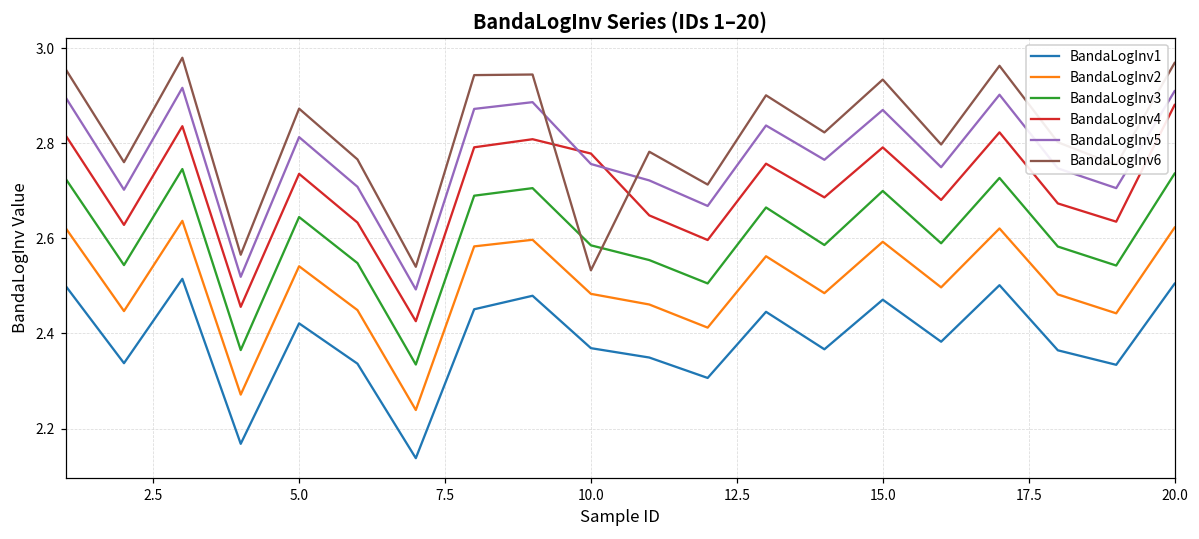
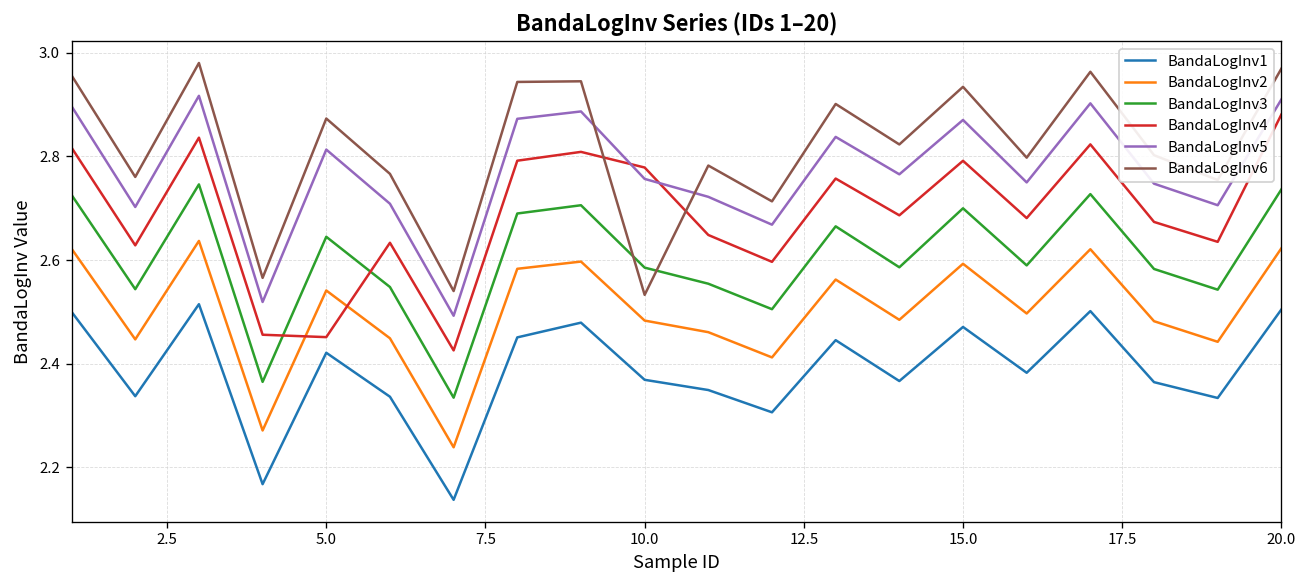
  {
    "BandaLogInv1": {
      "5.0": 2.42,
      "10.0": 2.37,
      "15.0": 2.47,
      "20.0": 2.50
    },
    "BandaLogInv2": {
      "5.0": 2.54,
      "10.0": 2.48,
      "15.0": 2.59,
      "20.0": 2.62
    },
    "BandaLogInv3": {
      "5.0": 2.64,
      "10.0": 2.59,
      "15.0": 2.70,
      "20.0": 2.74
    },
    "BandaLogInv4": {
-     "5.0": 2.74,
+     "5.0": 2.45,
      "10.0": 2.78,
      "15.0": 2.79,
      "20.0": 2.88
    },
    "BandaLogInv5": {
      "5.0": 2.81,
      "10.0": 2.76,
      "15.0": 2.87,
      "20.0": 2.91
    },
    "BandaLogInv6": {
      "5.0": 2.87,
      "10.0": 2.53,
      "15.0": 2.93,
      "20.0": 2.97
    }
  }
